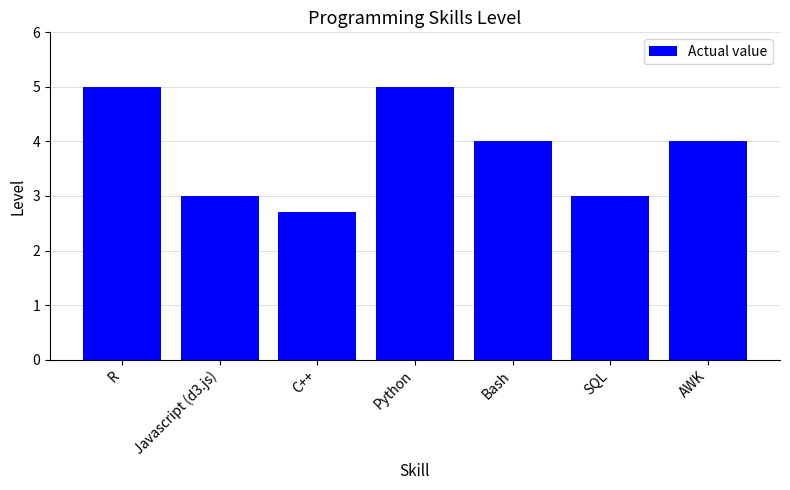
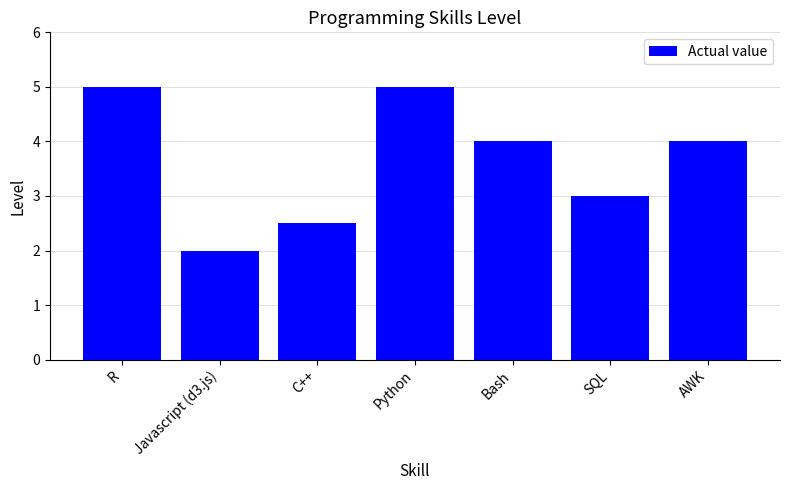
  {
    "R": 5.0,
-   "Javascript (d3.js)": 3,
-   "C++": 2.7,
+   "Javascript (d3.js)": 2,
+   "C++": 2.5,
    "Python": 5.0,
    "Bash": 4.0,
    "SQL": 3.0,
    "AWK": 4.0
  }
